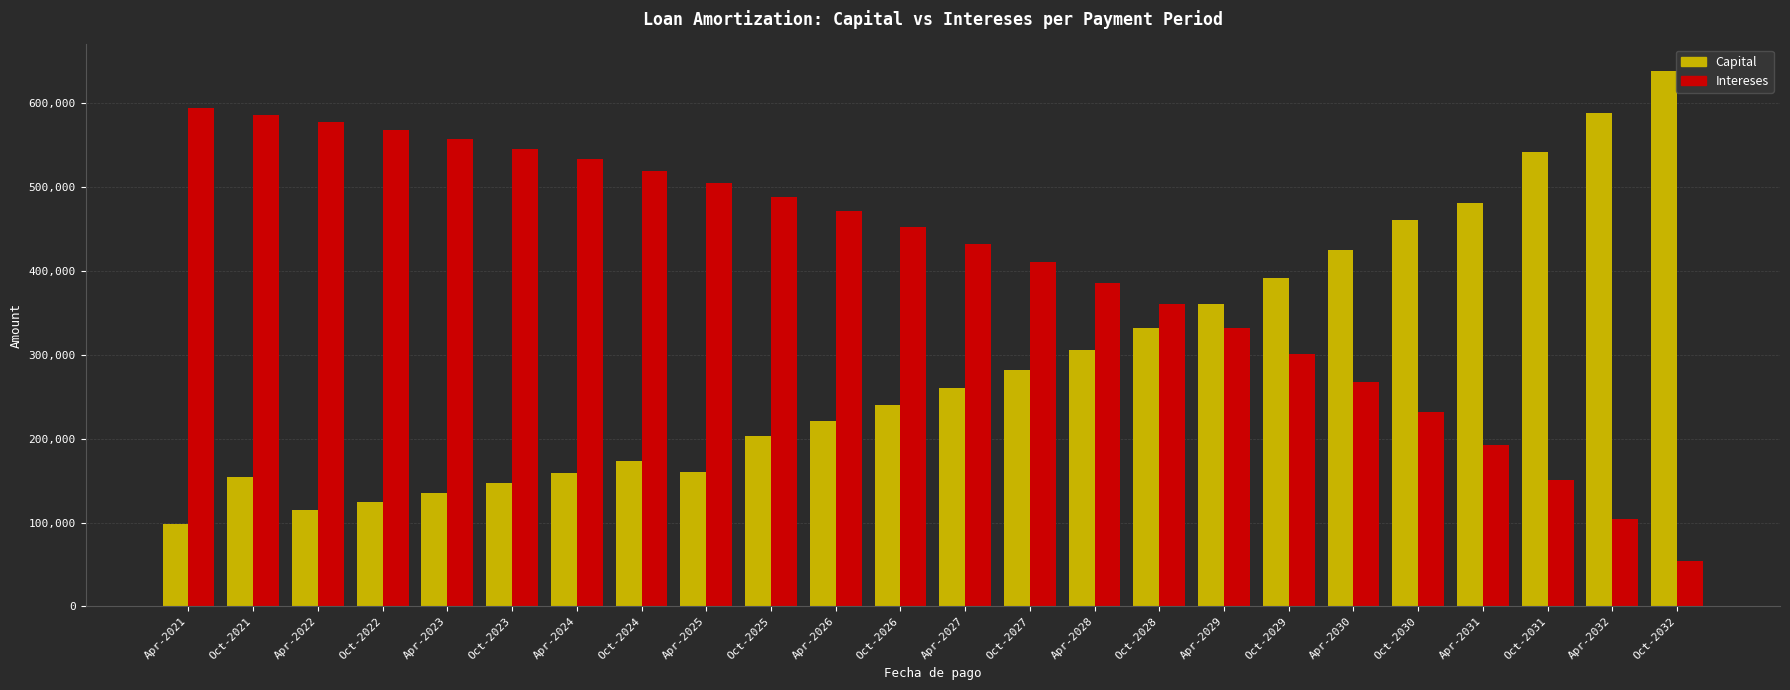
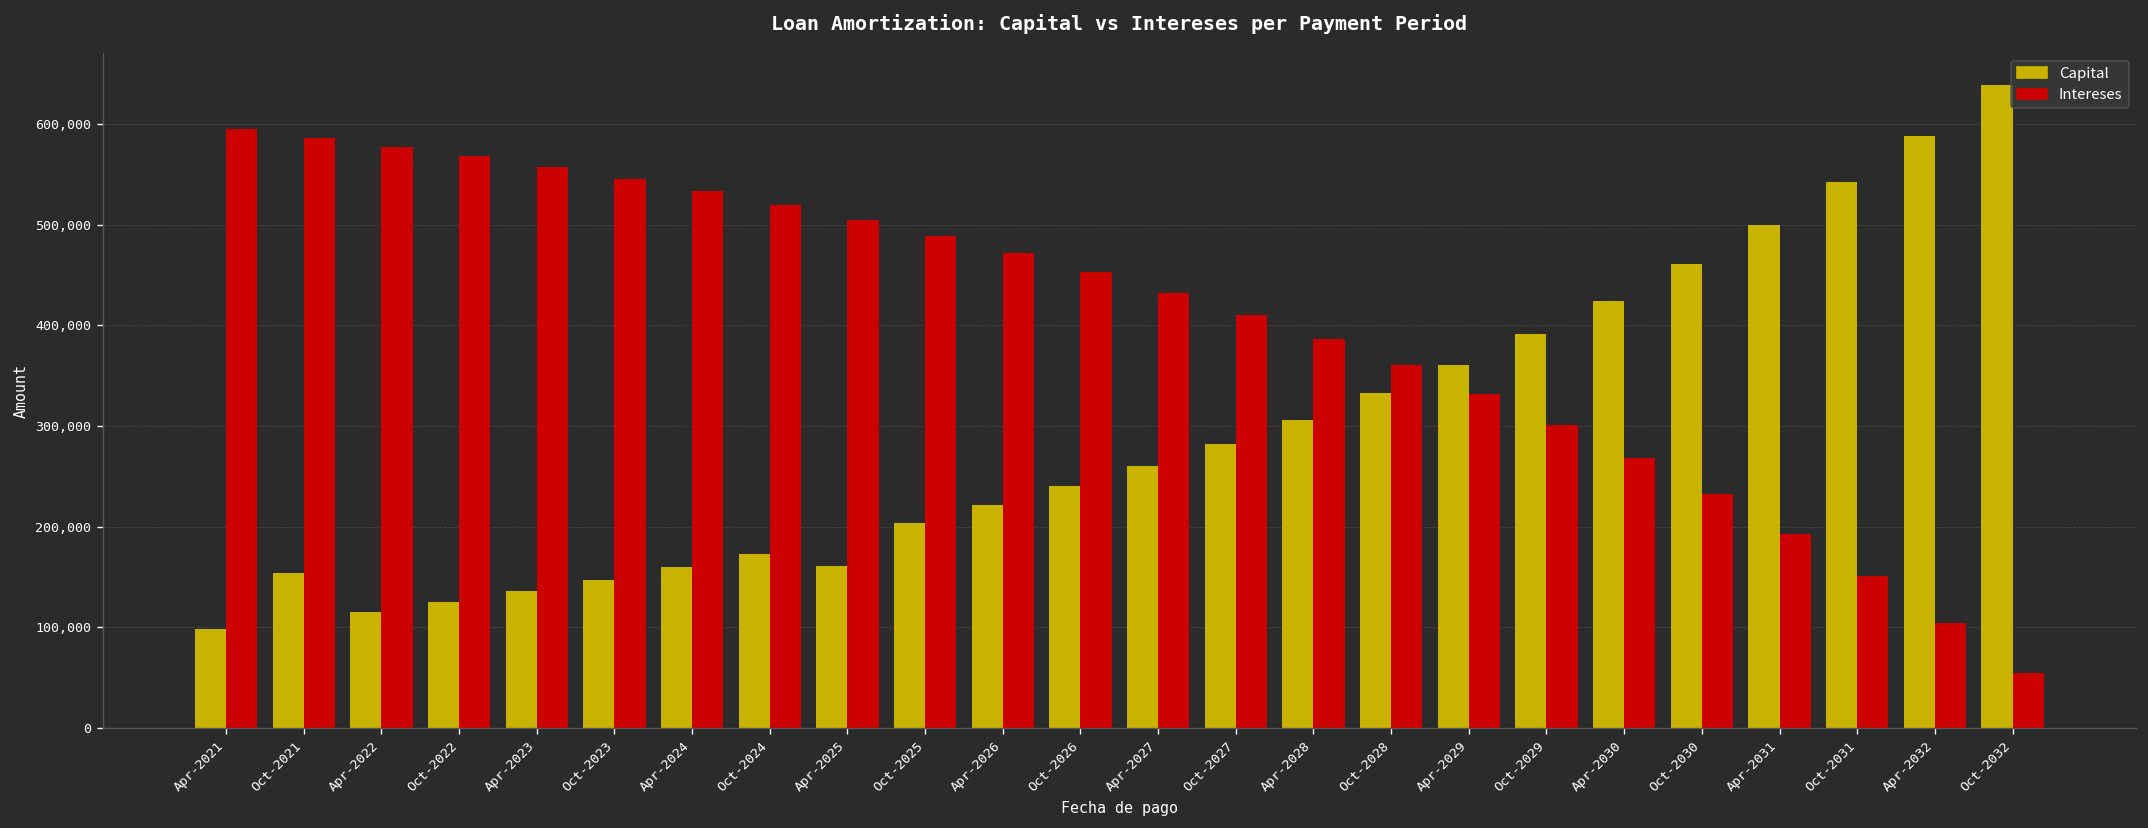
  {
    "Capital": {
      "Apr-2021": "100,000",
      "Oct-2021": "150,000",
      "Apr-2022": "120,000",
      "Oct-2022": "120,000",
      "Apr-2023": "140,000",
      "Oct-2023": "150,000",
      "Apr-2024": "160,000",
      "Oct-2024": "170,000",
      "Apr-2025": "160,000",
      "Oct-2025": "200,000",
      "Apr-2026": "220,000",
      "Oct-2026": "240,000",
      "Apr-2027": "260,000",
      "Oct-2027": "280,000",
      "Apr-2028": "310,000",
      "Oct-2028": "330,000",
      "Apr-2029": "360,000",
      "Oct-2029": "390,000",
      "Apr-2030": "420,000",
      "Oct-2030": "460,000",
-     "Apr-2031": "480,000",
+     "Apr-2031": "500,000",
      "Oct-2031": "540,000",
      "Apr-2032": "590,000",
      "Oct-2032": "640,000"
    },
    "Intereses": {
      "Apr-2021": "600,000",
      "Oct-2021": "590,000",
      "Apr-2022": "580,000",
      "Oct-2022": "570,000",
      "Apr-2023": "560,000",
      "Oct-2023": "550,000",
      "Apr-2024": "530,000",
      "Oct-2024": "520,000",
      "Apr-2025": "500,000",
      "Oct-2025": "490,000",
      "Apr-2026": "470,000",
      "Oct-2026": "450,000",
      "Apr-2027": "430,000",
      "Oct-2027": "410,000",
      "Apr-2028": "390,000",
      "Oct-2028": "360,000",
      "Apr-2029": "330,000",
      "Oct-2029": "300,000",
      "Apr-2030": "270,000",
      "Oct-2030": "230,000",
      "Apr-2031": "190,000",
      "Oct-2031": "150,000",
      "Apr-2032": "100,000",
      "Oct-2032": "50,000"
    }
  }
